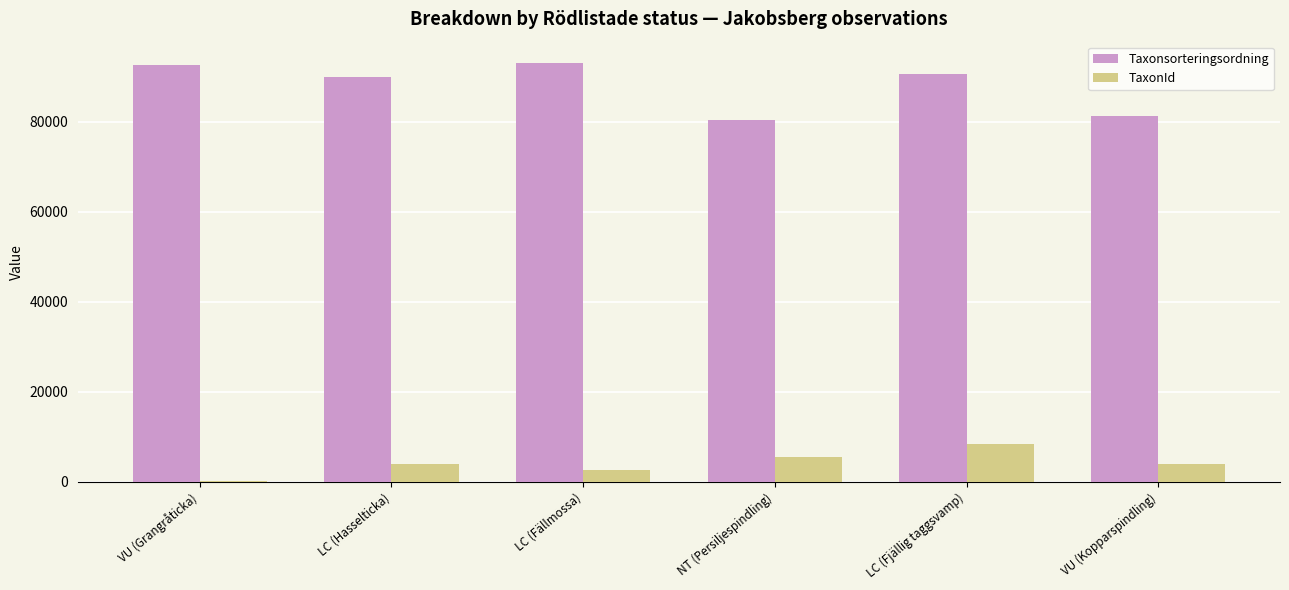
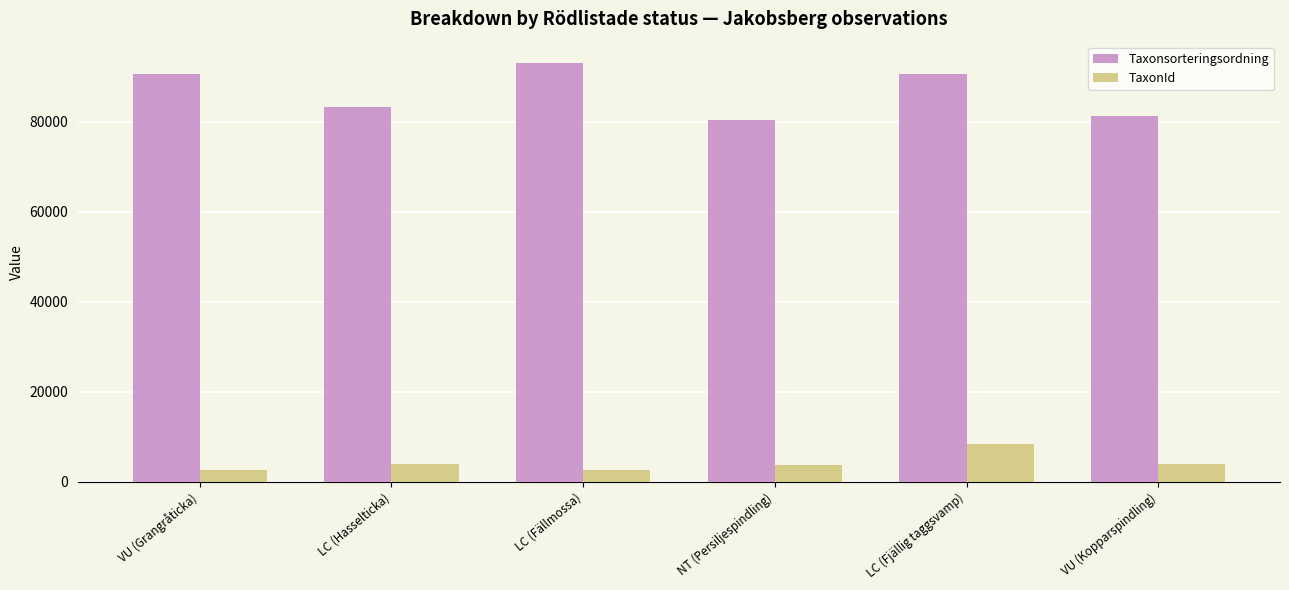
  {
    "Taxonsorteringsordning": {
-     "VU (Grangråticka)": 93000,
-     "LC (Hasselticka)": 90000,
+     "VU (Grangråticka)": 91000,
+     "LC (Hasselticka)": 83000,
      "LC (Fällmossa)": 93000,
      "NT (Persiljespindling)": 80000,
      "LC (Fjällig taggsvamp)": 91000,
      "VU (Kopparspindling)": 81000
    },
    "TaxonId": {
-     "VU (Grangråticka)": 0,
+     "VU (Grangråticka)": 3000,
      "LC (Hasselticka)": 4000,
      "LC (Fällmossa)": 3000,
-     "NT (Persiljespindling)": 6000,
+     "NT (Persiljespindling)": 4000,
      "LC (Fjällig taggsvamp)": 8000,
      "VU (Kopparspindling)": 4000
    }
  }
